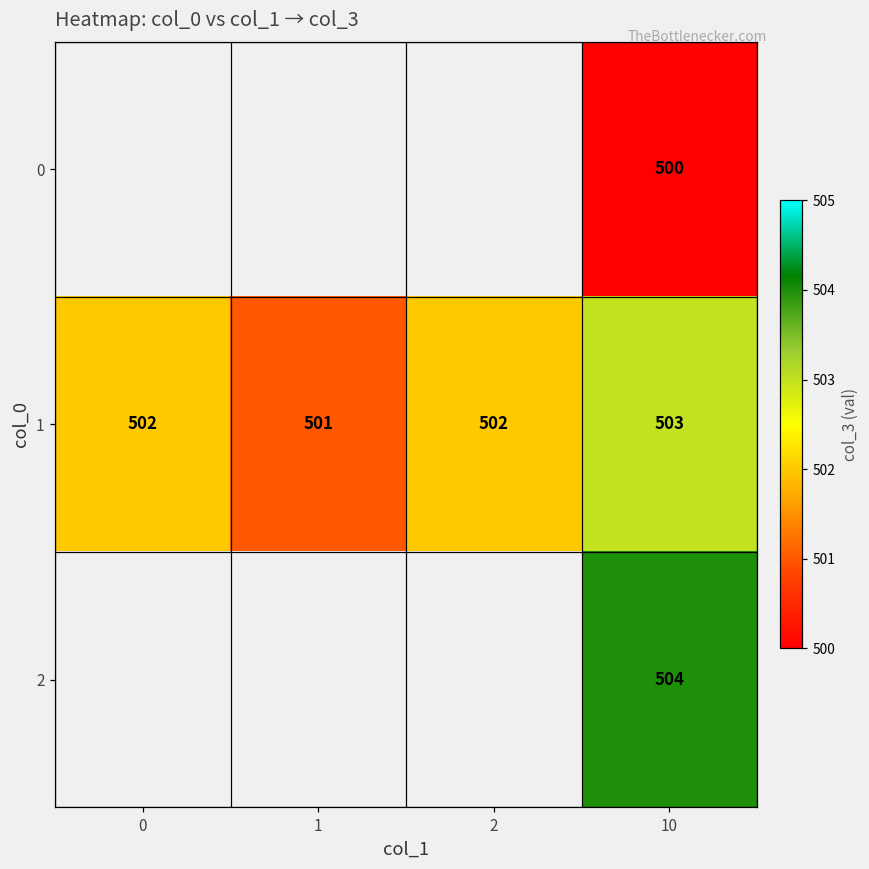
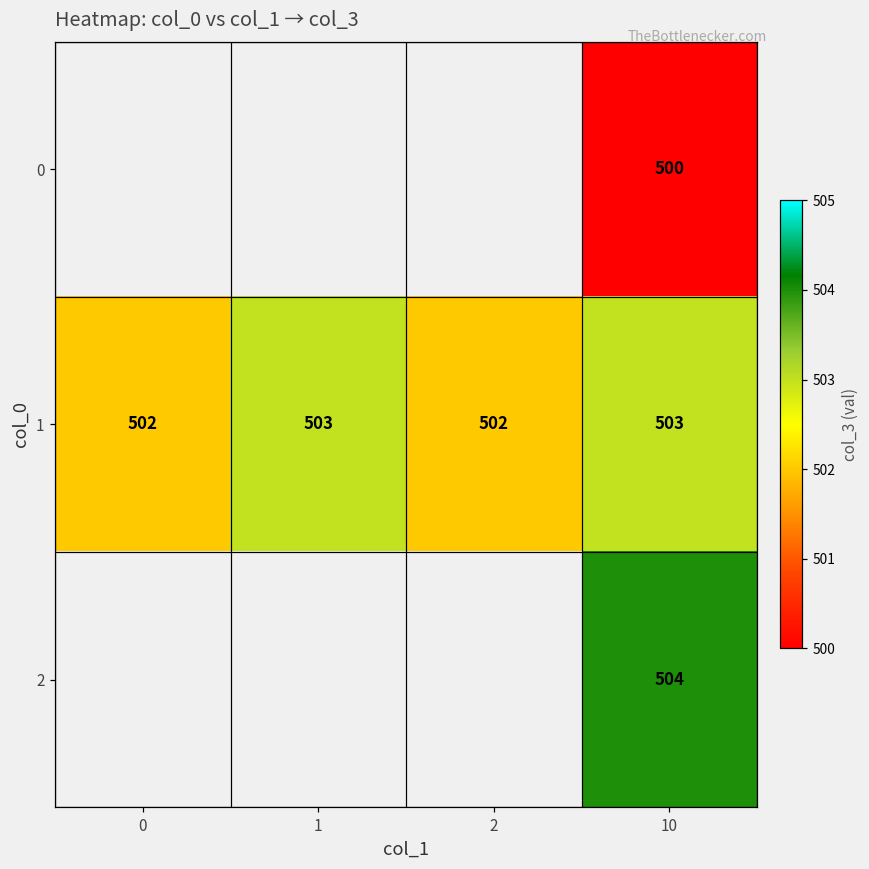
  {
    "0": {
      "10": 500
    },
    "1": {
      "0": 502,
-     "1": 501,
+     "1": 503,
      "2": 502,
      "10": 503
    },
    "2": {
      "10": 504
    }
  }
